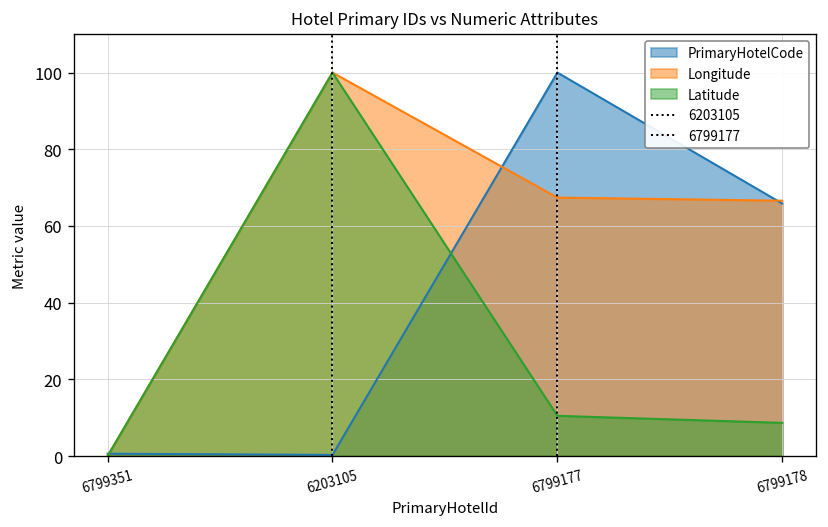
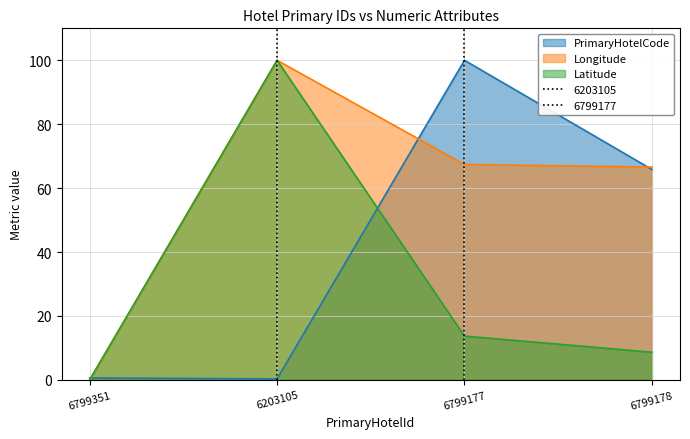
  {
    "PrimaryHotelCode": {
      "6203105": 0,
      "6799177": 100
    },
    "Longitude": {
      "6799177": 67
    },
    "Latitude": {
-     "6799177": 10,
+     "6799177": 14,
      "6799178": 9
    }
  }
